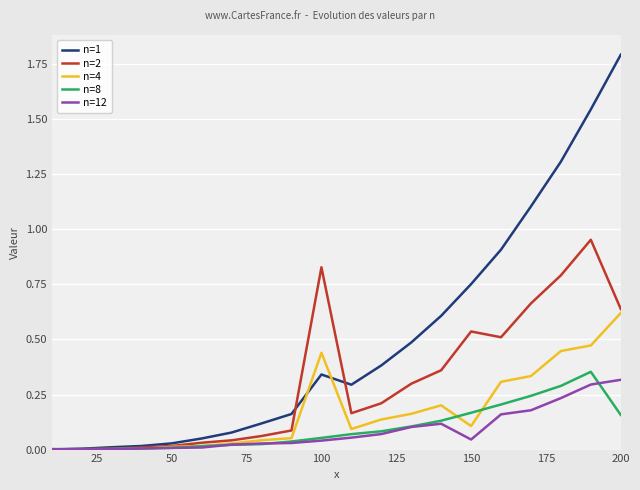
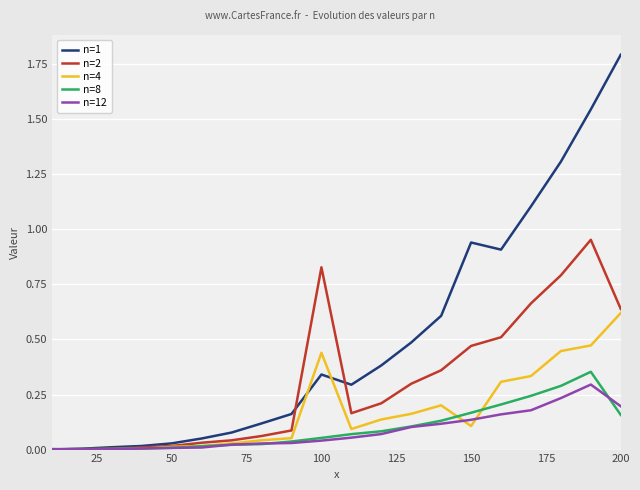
  {
    "n=1": {
      "50": 0.03,
      "100": 0.34,
-     "150": 0.75,
+     "150": 0.94,
      "200": 1.79
    },
    "n=2": {
      "100": 0.83,
-     "150": 0.54,
+     "150": 0.47,
      "200": 0.64
    },
    "n=4": {
      "100": 0.44,
      "150": 0.11,
      "200": 0.62
    },
    "n=8": {
      "100": 0.05,
      "150": 0.17,
      "200": 0.16
    },
    "n=12": {
      "100": 0.04,
-     "150": 0.05,
-     "200": 0.32
+     "150": 0.14,
+     "200": 0.20
    }
  }
